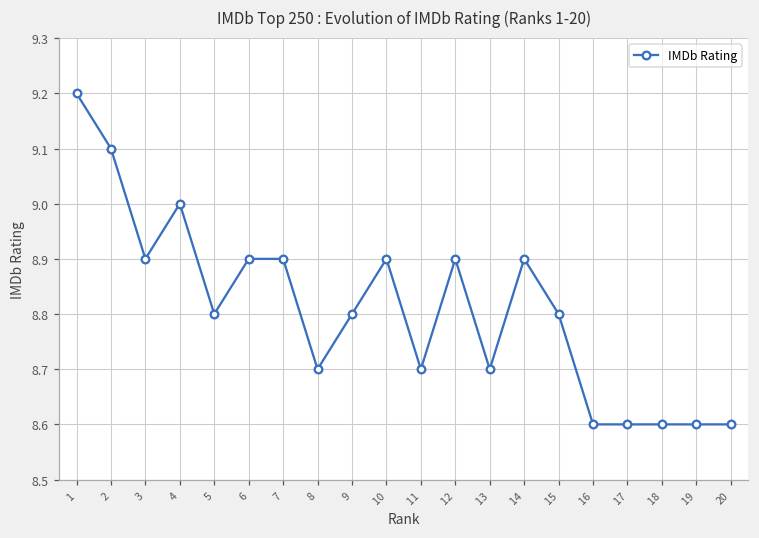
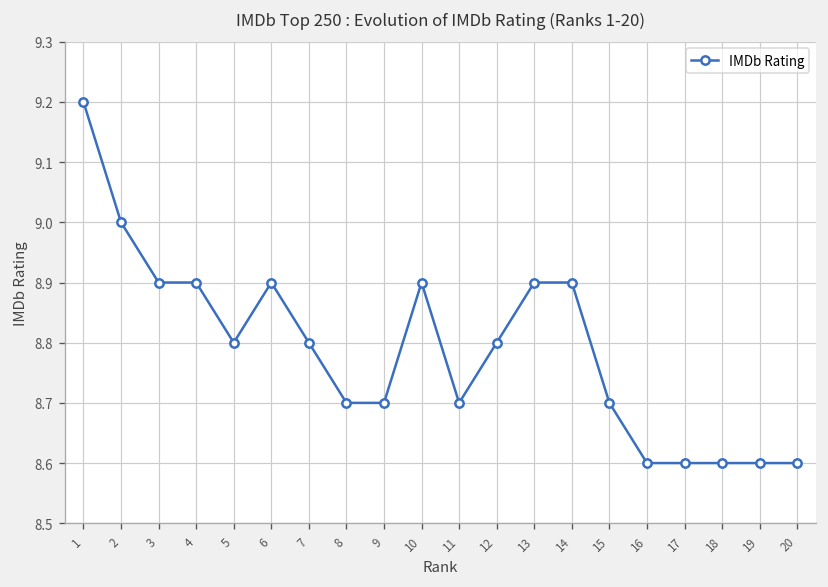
  {
    "1": 9.2,
-   "2": 9.1,
+   "2": 9.0,
    "3": 8.9,
-   "4": 9.0,
+   "4": 8.9,
    "5": 8.8,
    "6": 8.9,
-   "7": 8.9,
+   "7": 8.8,
    "8": 8.7,
-   "9": 8.8,
+   "9": 8.7,
    "10": 8.9,
    "11": 8.7,
-   "12": 8.9,
-   "13": 8.7,
+   "12": 8.8,
+   "13": 8.9,
    "14": 8.9,
-   "15": 8.8,
+   "15": 8.7,
    "16": 8.6,
    "17": 8.6,
    "18": 8.6,
    "19": 8.6,
    "20": 8.6
  }
